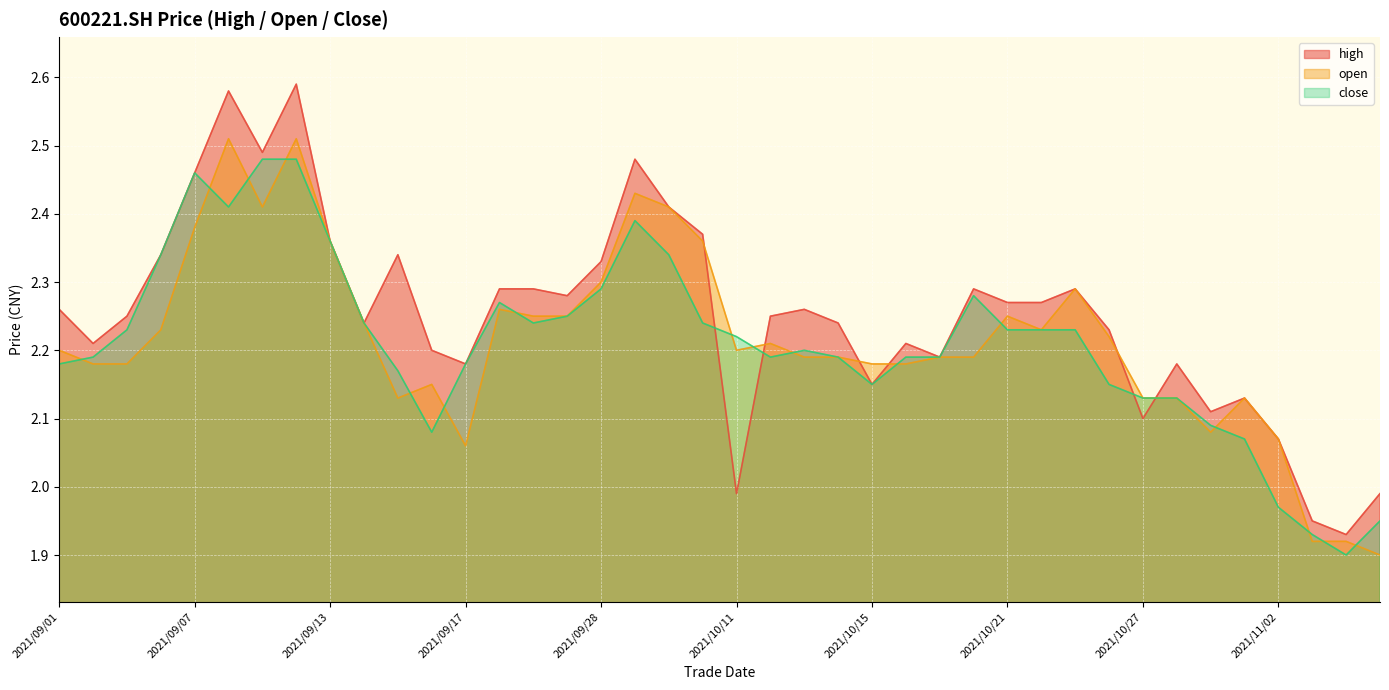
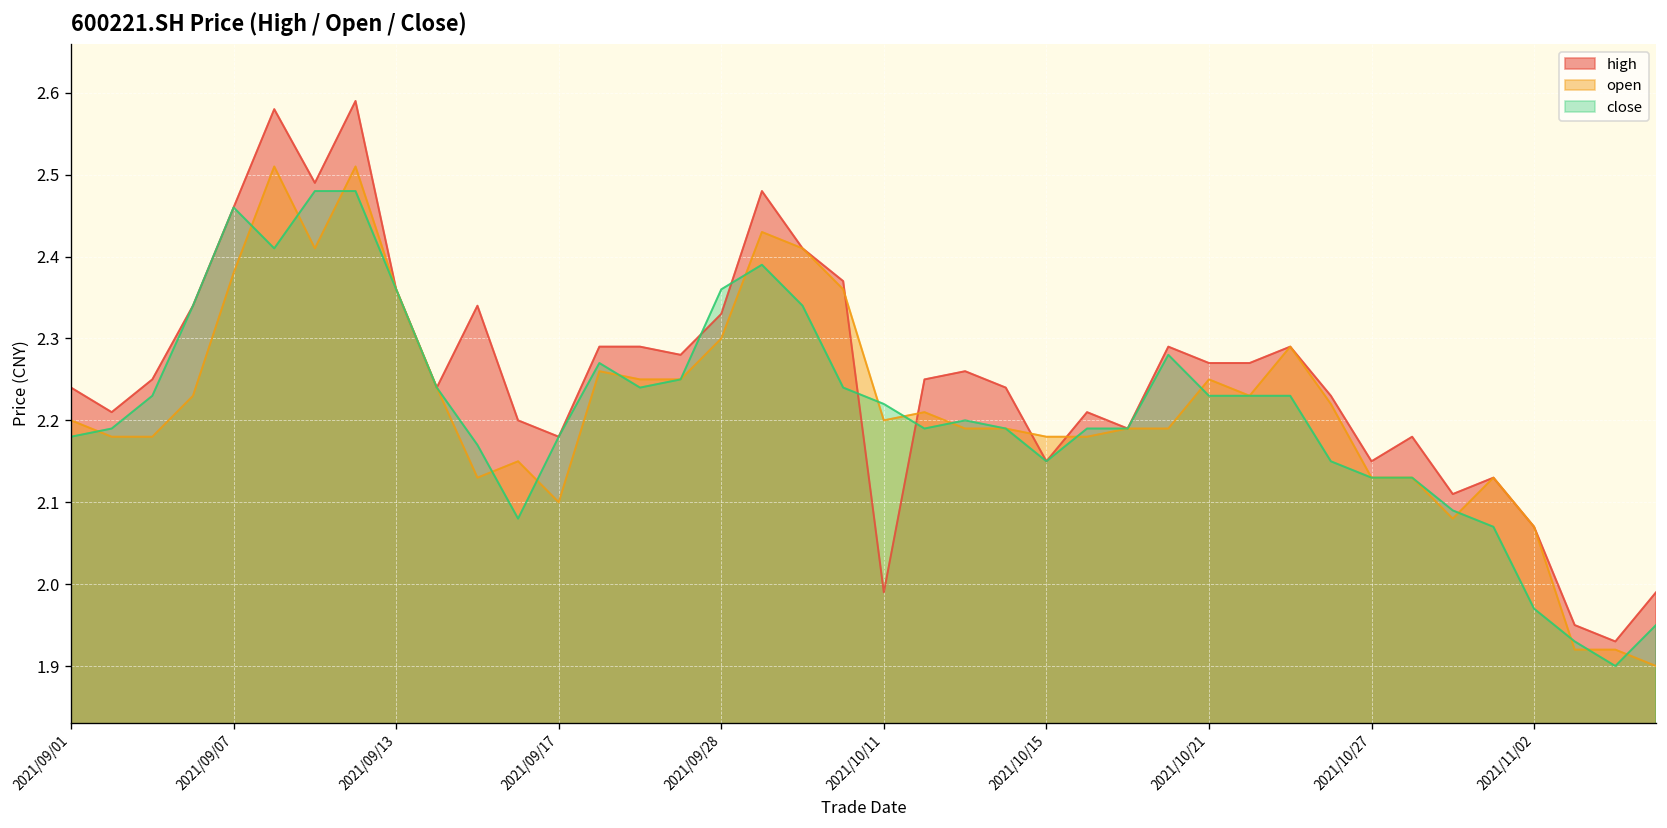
  {
    "high": {
-     "2021/09/01": 2.26,
+     "2021/09/01": 2.24,
      "2021/09/28": 2.33,
      "2021/10/11": 1.99,
      "2021/10/21": 2.27,
-     "2021/10/27": 2.10
+     "2021/10/27": 2.15
    },
    "open": {
      "2021/09/01": 2.20,
      "2021/09/07": 2.38,
-     "2021/09/17": 2.06,
+     "2021/09/17": 2.10,
      "2021/09/28": 2.30,
      "2021/10/11": 2.20,
      "2021/10/15": 2.18,
      "2021/10/21": 2.25
    },
    "close": {
      "2021/09/01": 2.18,
-     "2021/09/28": 2.29,
+     "2021/09/28": 2.36,
      "2021/10/11": 2.22,
      "2021/10/21": 2.23,
      "2021/11/02": 1.97
    }
  }
